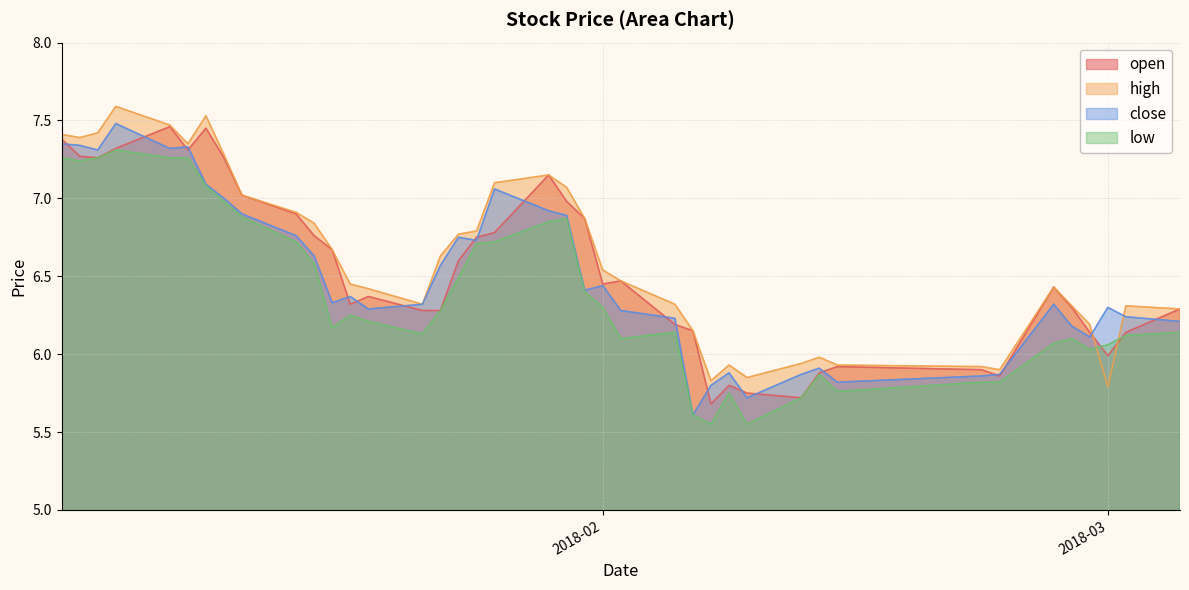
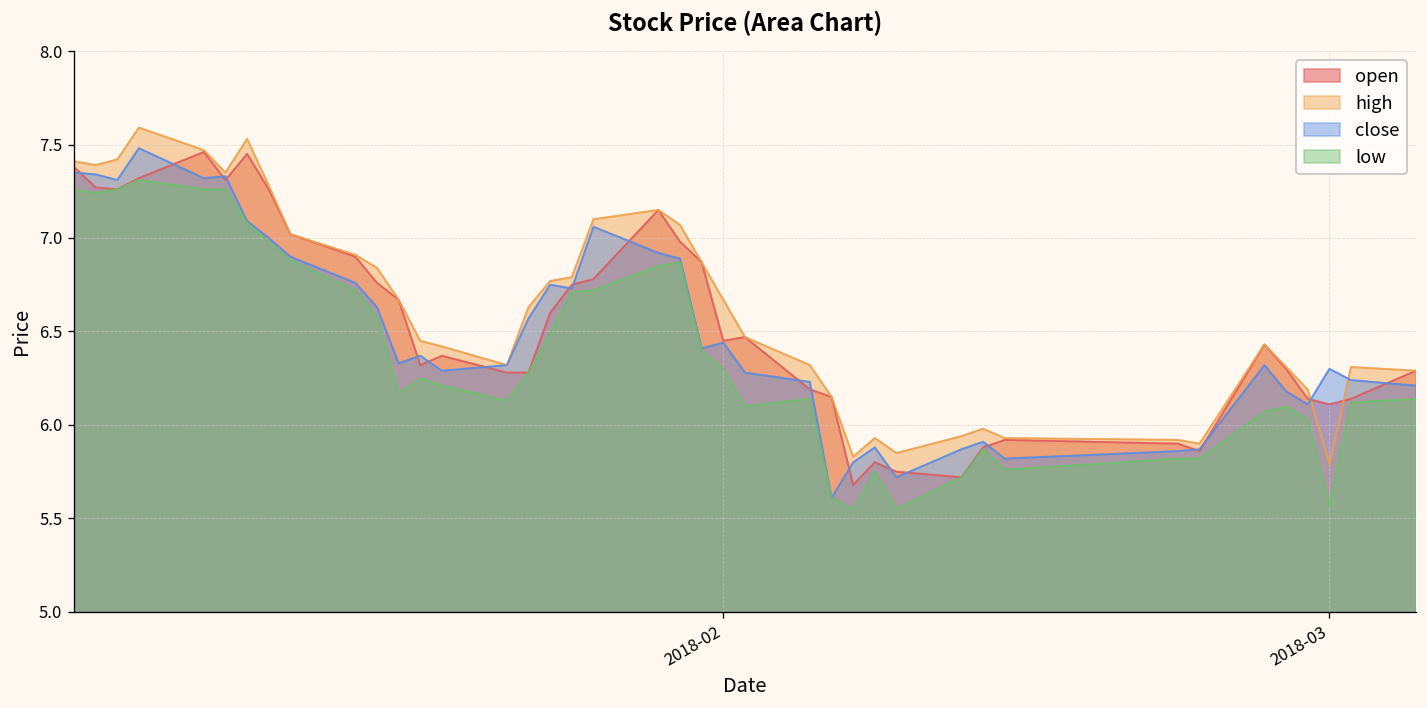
  {
    "open": {
-     "2018-03": 5.99
+     "2018-03": 6.11
    },
    "high": {
-     "2018-02": 6.54,
+     "2018-02": 6.67,
      "2018-03": 5.79
    },
    "close": {
      "2018-03": 6.30
    },
    "low": {
      "2018-02": 6.30,
-     "2018-03": 6.06
+     "2018-03": 5.57
    }
  }
